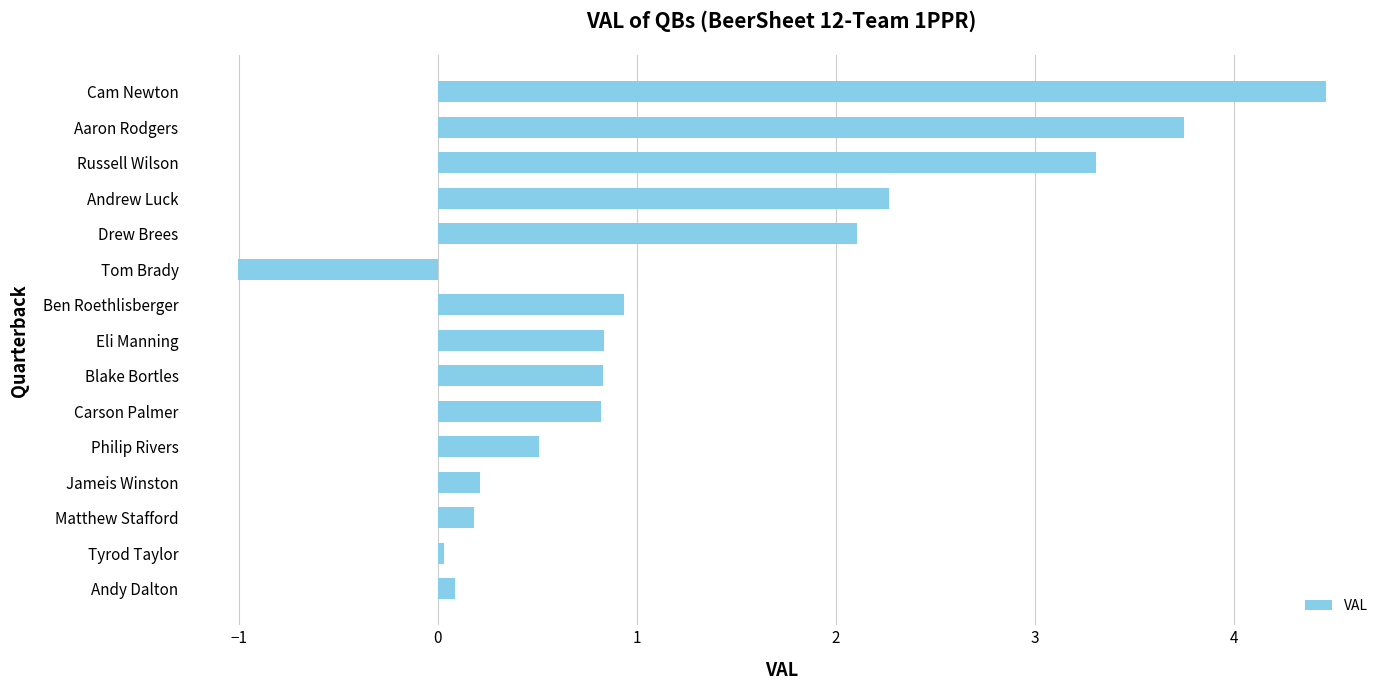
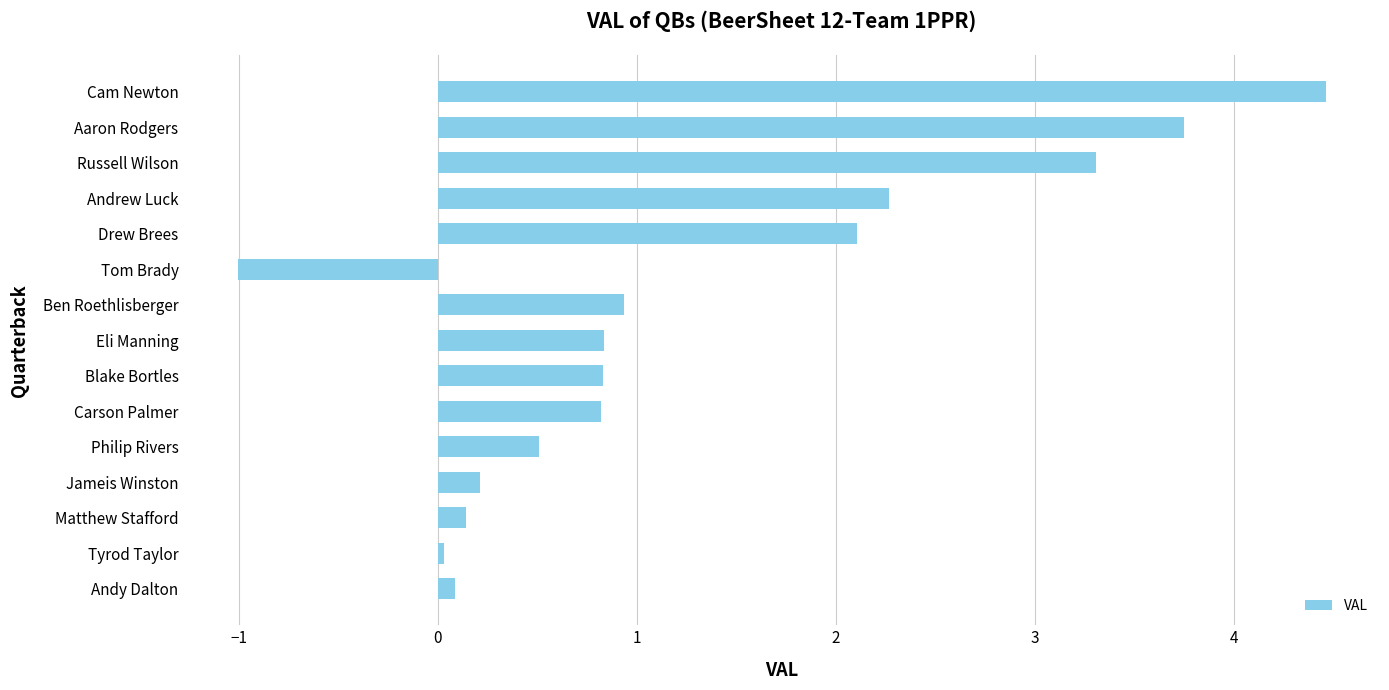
  {
    "Cam Newton": 4.46,
    "Aaron Rodgers": 3.75,
    "Russell Wilson": 3.31,
    "Andrew Luck": 2.27,
    "Drew Brees": 2.11,
    "Tom Brady": -1.00,
    "Ben Roethlisberger": 0.94,
    "Eli Manning": 0.83,
    "Blake Bortles": 0.83,
    "Carson Palmer": 0.82,
    "Philip Rivers": 0.51,
    "Jameis Winston": 0.21,
-   "Matthew Stafford": 0.18,
+   "Matthew Stafford": 0.14,
    "Tyrod Taylor": 0.03,
    "Andy Dalton": 0.09
  }
